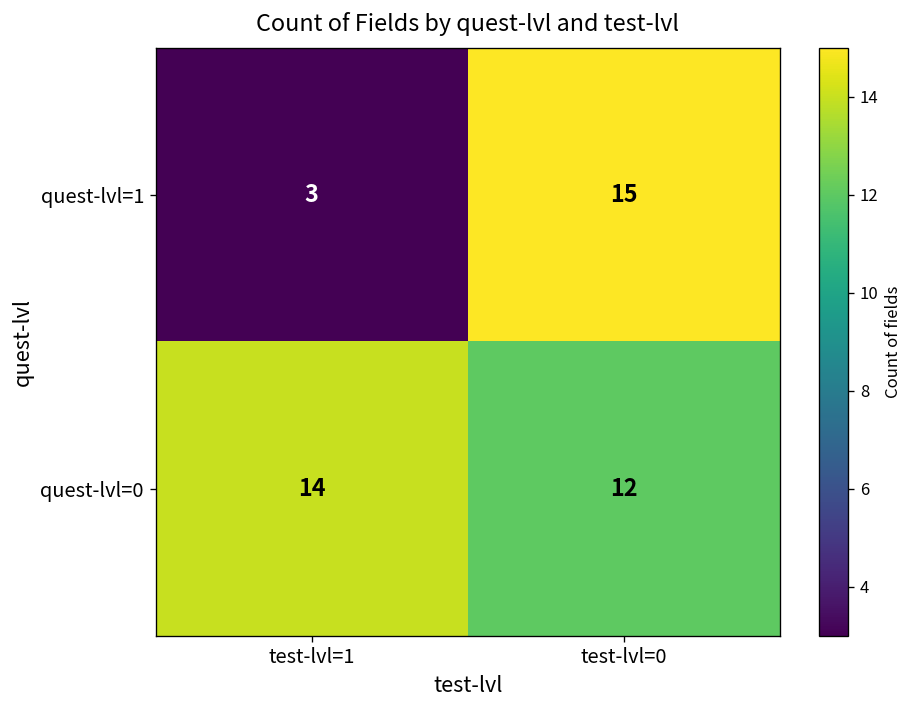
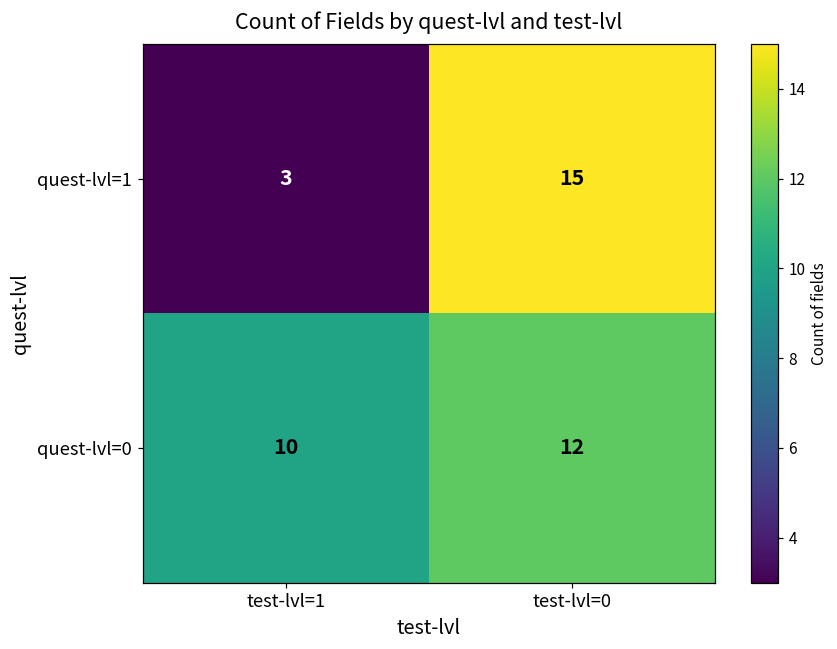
  {
    "quest-lvl=1": {
      "test-lvl=1": 3,
      "test-lvl=0": 15
    },
    "quest-lvl=0": {
-     "test-lvl=1": 14,
+     "test-lvl=1": 10,
      "test-lvl=0": 12
    }
  }
